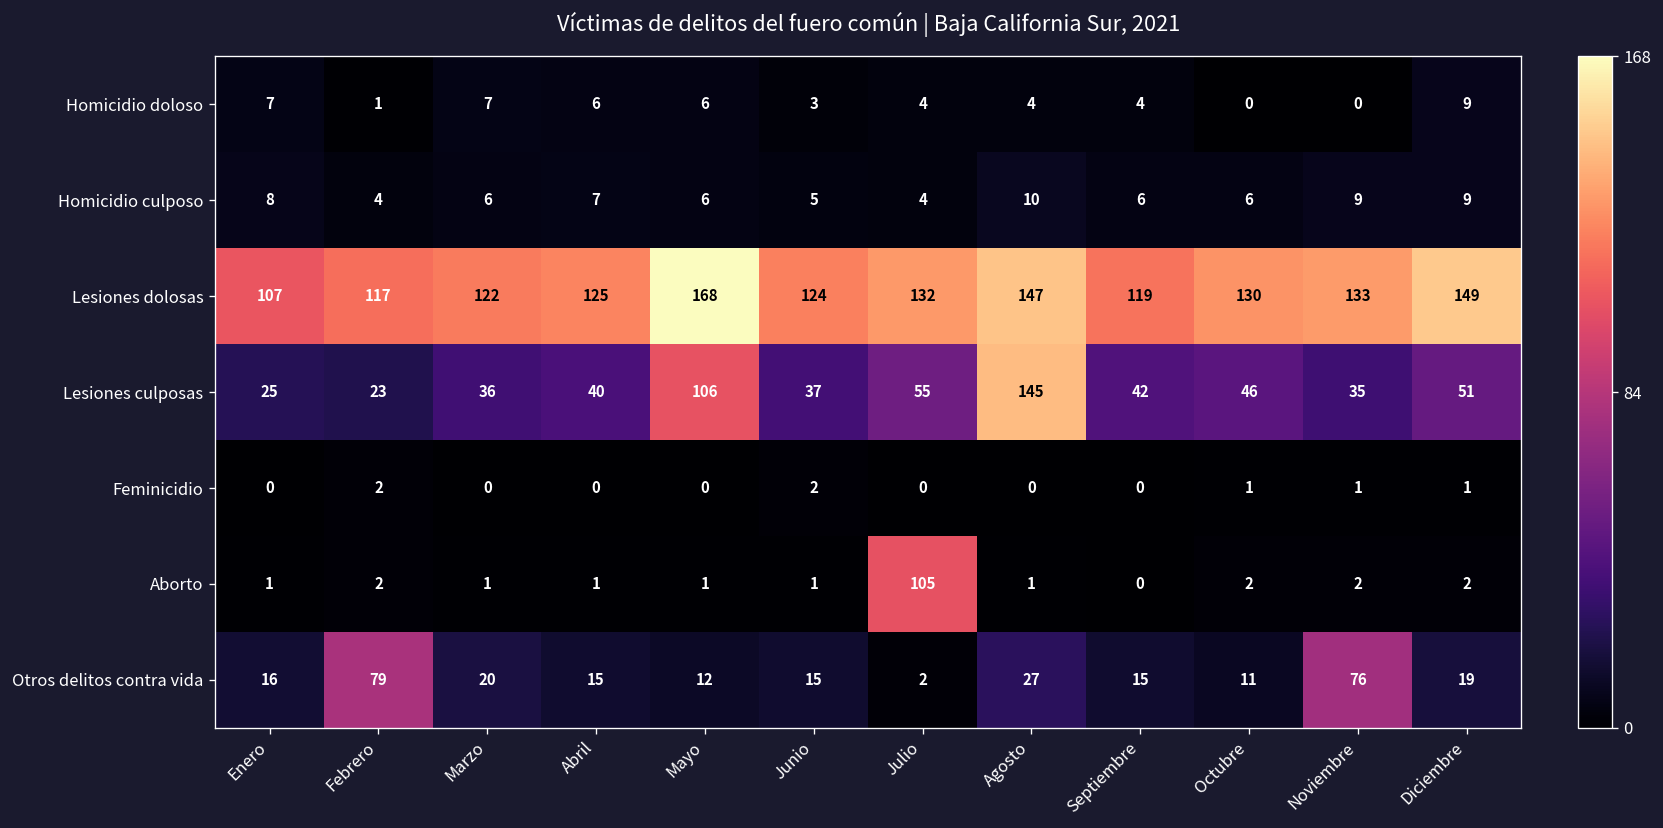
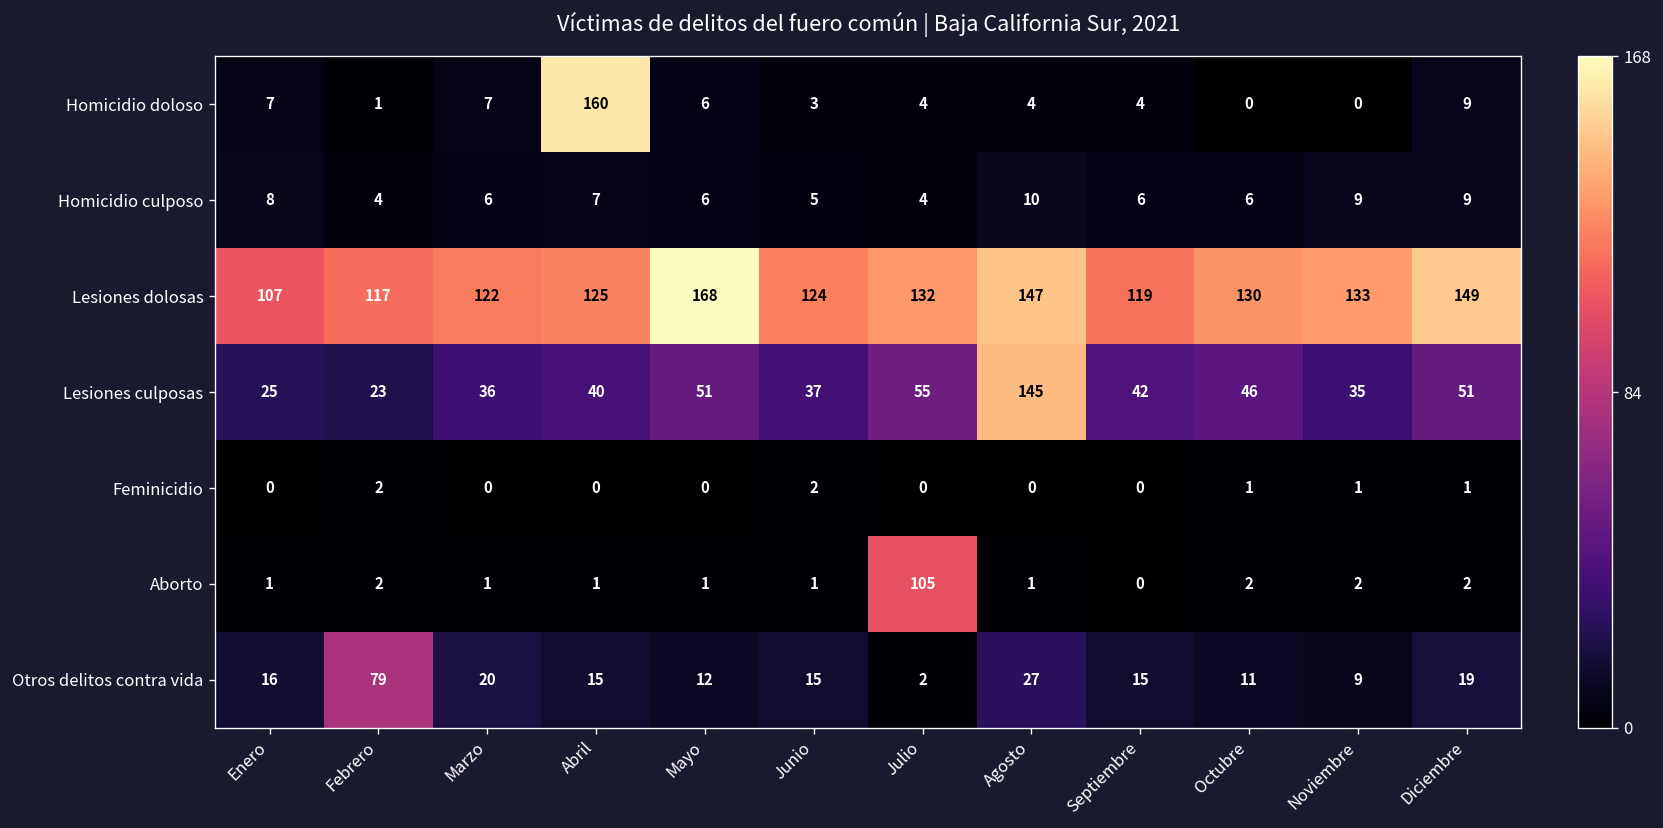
  {
    "Homicidio doloso": {
      "Enero": 7,
      "Febrero": 1,
      "Marzo": 7,
-     "Abril": 6,
+     "Abril": 160,
      "Mayo": 6,
      "Junio": 3,
      "Julio": 4,
      "Agosto": 4,
      "Septiembre": 4,
      "Octubre": 0,
      "Noviembre": 0,
      "Diciembre": 9
    },
    "Homicidio culposo": {
      "Enero": 8,
      "Febrero": 4,
      "Marzo": 6,
      "Abril": 7,
      "Mayo": 6,
      "Junio": 5,
      "Julio": 4,
      "Agosto": 10,
      "Septiembre": 6,
      "Octubre": 6,
      "Noviembre": 9,
      "Diciembre": 9
    },
    "Lesiones dolosas": {
      "Enero": 107,
      "Febrero": 117,
      "Marzo": 122,
      "Abril": 125,
      "Mayo": 168,
      "Junio": 124,
      "Julio": 132,
      "Agosto": 147,
      "Septiembre": 119,
      "Octubre": 130,
      "Noviembre": 133,
      "Diciembre": 149
    },
    "Lesiones culposas": {
      "Enero": 25,
      "Febrero": 23,
      "Marzo": 36,
      "Abril": 40,
-     "Mayo": 106,
+     "Mayo": 51,
      "Junio": 37,
      "Julio": 55,
      "Agosto": 145,
      "Septiembre": 42,
      "Octubre": 46,
      "Noviembre": 35,
      "Diciembre": 51
    },
    "Feminicidio": {
      "Enero": 0,
      "Febrero": 2,
      "Marzo": 0,
      "Abril": 0,
      "Mayo": 0,
      "Junio": 2,
      "Julio": 0,
      "Agosto": 0,
      "Septiembre": 0,
      "Octubre": 1,
      "Noviembre": 1,
      "Diciembre": 1
    },
    "Aborto": {
      "Enero": 1,
      "Febrero": 2,
      "Marzo": 1,
      "Abril": 1,
      "Mayo": 1,
      "Junio": 1,
      "Julio": 105,
      "Agosto": 1,
      "Septiembre": 0,
      "Octubre": 2,
      "Noviembre": 2,
      "Diciembre": 2
    },
    "Otros delitos contra vida": {
      "Enero": 16,
      "Febrero": 79,
      "Marzo": 20,
      "Abril": 15,
      "Mayo": 12,
      "Junio": 15,
      "Julio": 2,
      "Agosto": 27,
      "Septiembre": 15,
      "Octubre": 11,
-     "Noviembre": 76,
+     "Noviembre": 9,
      "Diciembre": 19
    }
  }
